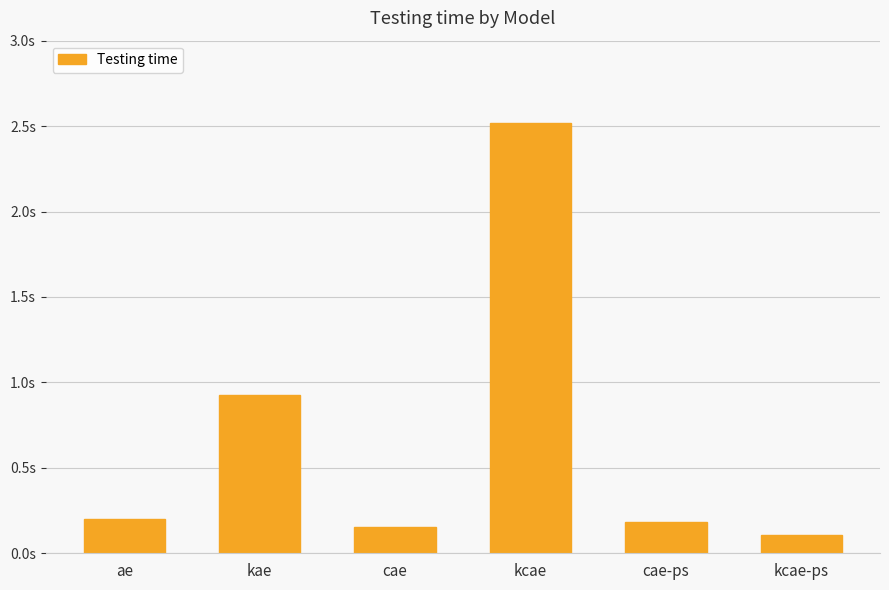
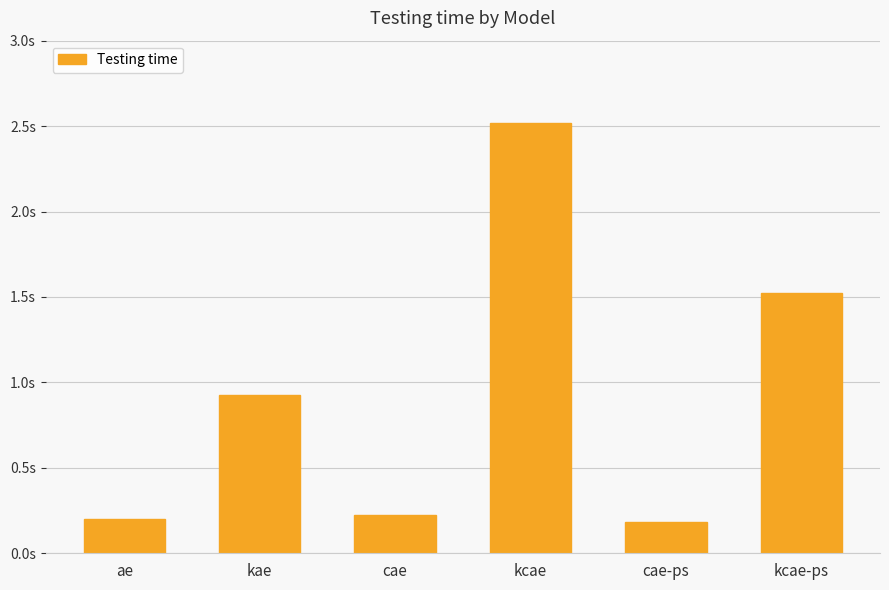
  {
    "ae": "0.20s",
    "kae": "0.93s",
-   "cae": "0.15s",
+   "cae": "0.23s",
    "kcae": "2.52s",
    "cae-ps": "0.18s",
-   "kcae-ps": "0.11s"
+   "kcae-ps": "1.52s"
  }
